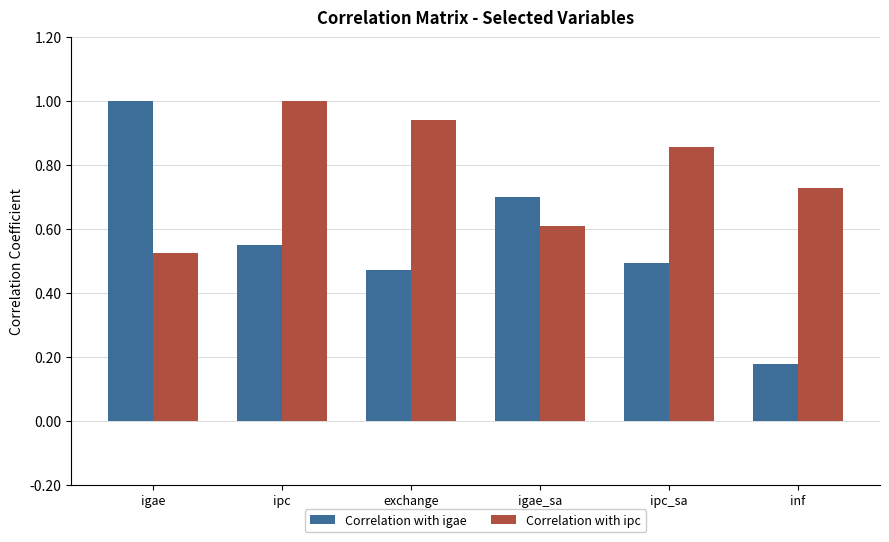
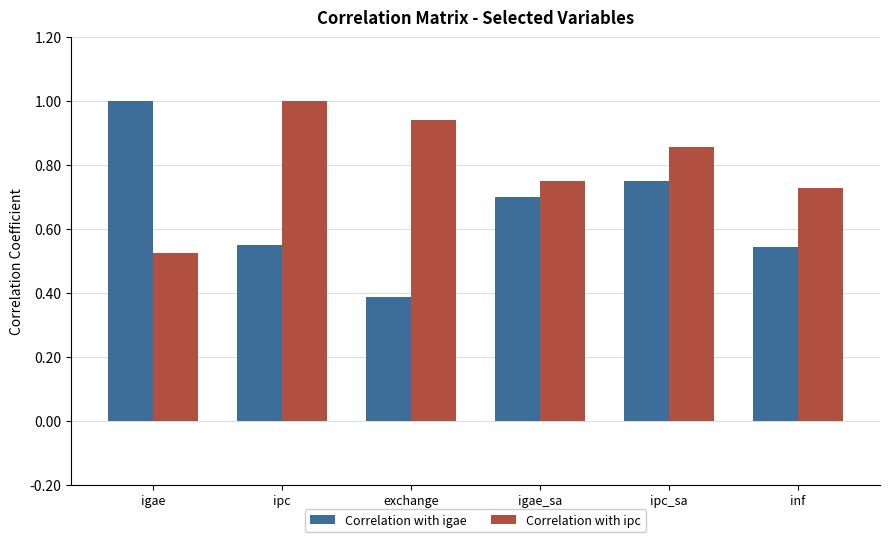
  {
    "Correlation with igae": {
      "igae": 1.00,
      "ipc": 0.55,
-     "exchange": 0.47,
+     "exchange": 0.39,
      "igae_sa": 0.70,
-     "ipc_sa": 0.49,
-     "inf": 0.18
+     "ipc_sa": 0.75,
+     "inf": 0.54
    },
    "Correlation with ipc": {
      "igae": 0.52,
      "ipc": 1.00,
      "exchange": 0.94,
-     "igae_sa": 0.61,
+     "igae_sa": 0.75,
      "ipc_sa": 0.86,
      "inf": 0.73
    }
  }
